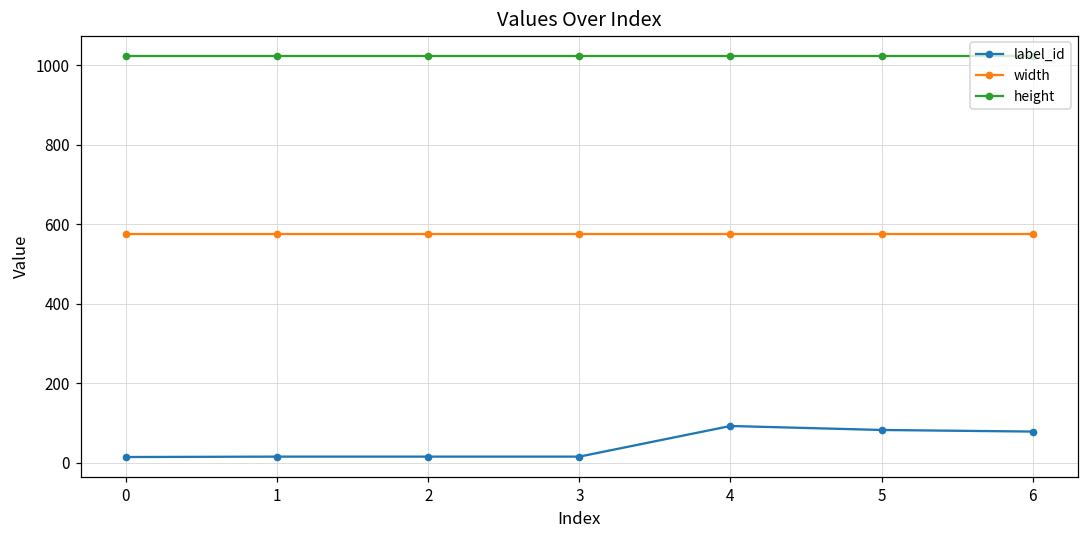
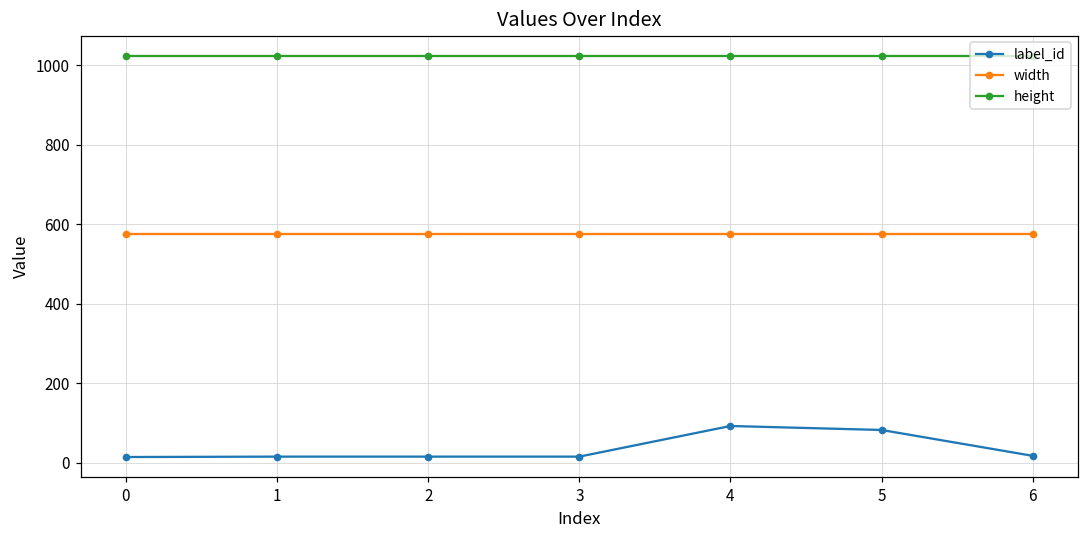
  {
    "label_id": {
      "0": 20,
      "1": 20,
      "2": 20,
      "3": 20,
      "4": 90,
      "5": 80,
-     "6": 80
+     "6": 20
    },
    "width": {
      "0": 580,
      "1": 580,
      "2": 580,
      "3": 580,
      "4": 580,
      "5": 580,
      "6": 580
    },
    "height": {
      "0": 1020,
      "1": 1020,
      "2": 1020,
      "3": 1020,
      "4": 1020,
      "5": 1020
    }
  }
